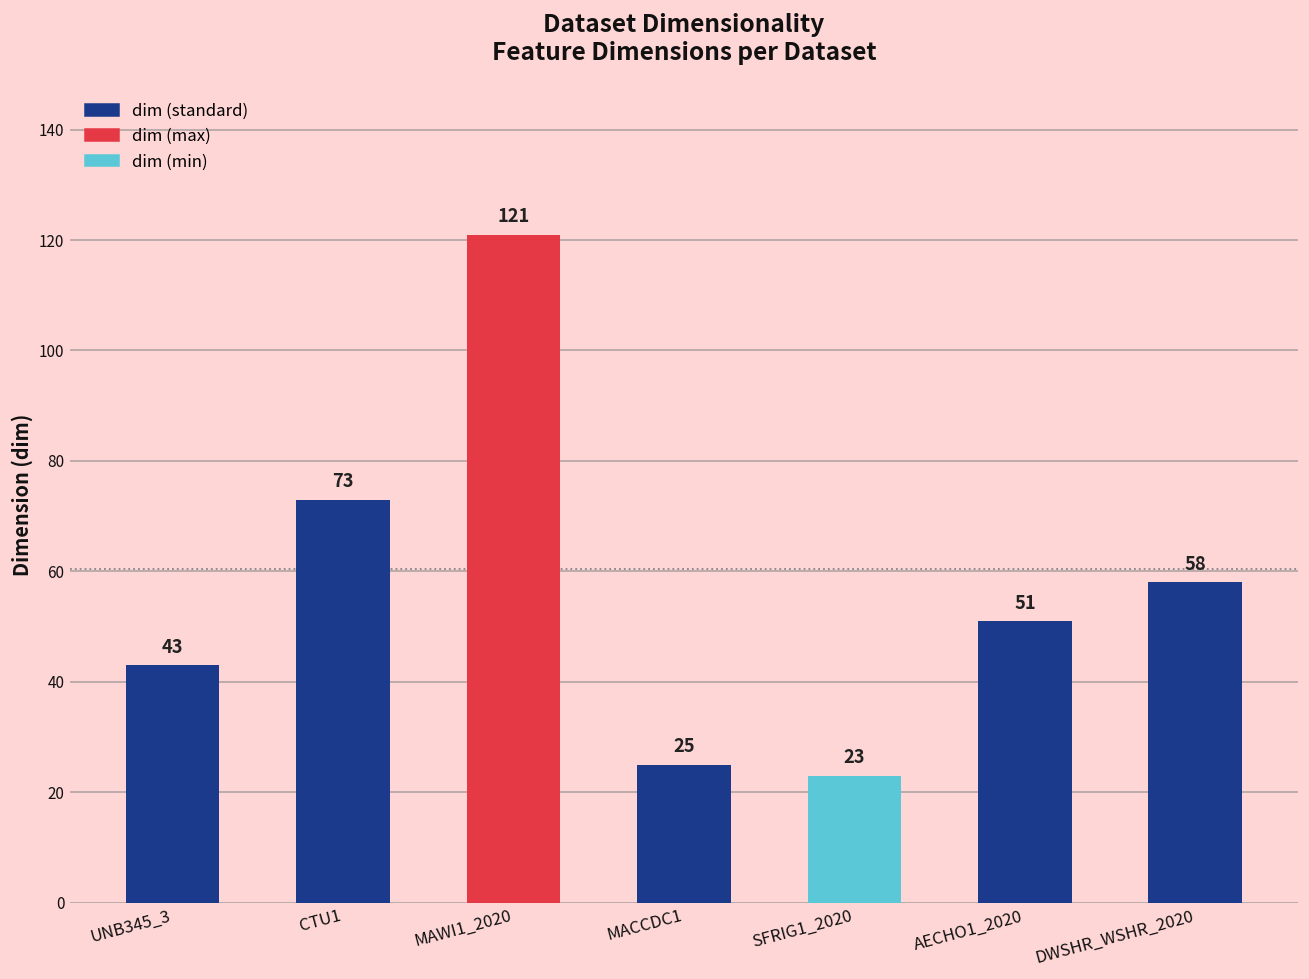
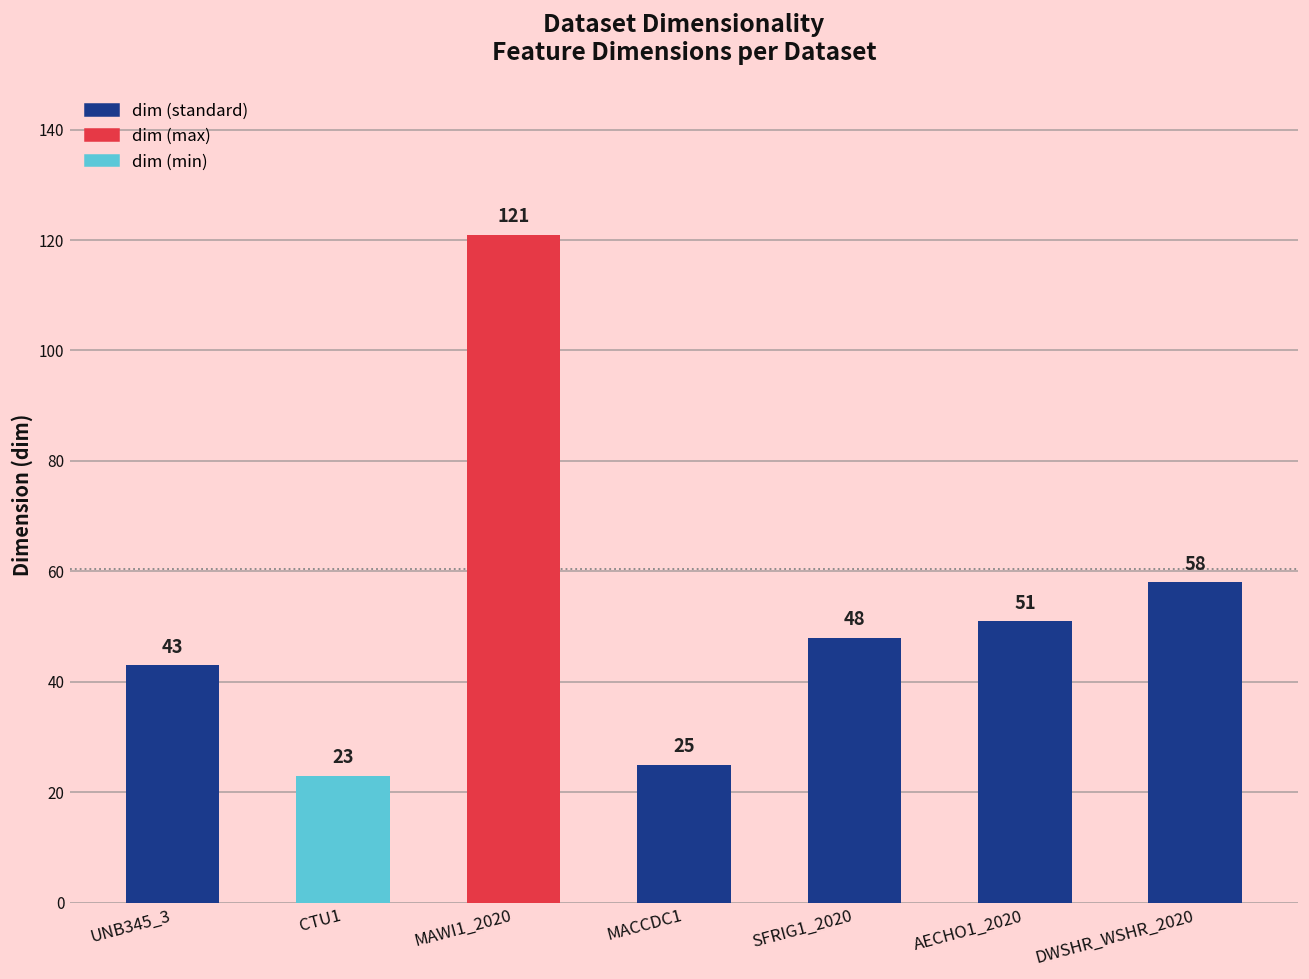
  {
    "UNB345_3": 43,
-   "CTU1": 73,
+   "CTU1": 23,
    "MAWI1_2020": 121,
    "MACCDC1": 25,
-   "SFRIG1_2020": 23,
+   "SFRIG1_2020": 48,
    "AECHO1_2020": 51,
    "DWSHR_WSHR_2020": 58
  }
